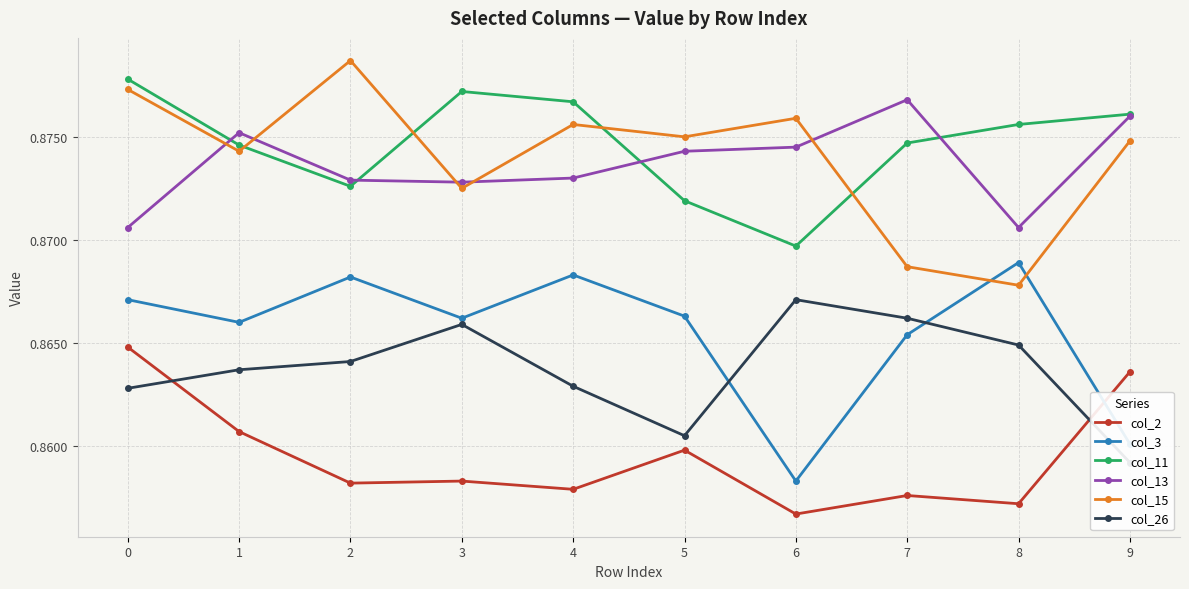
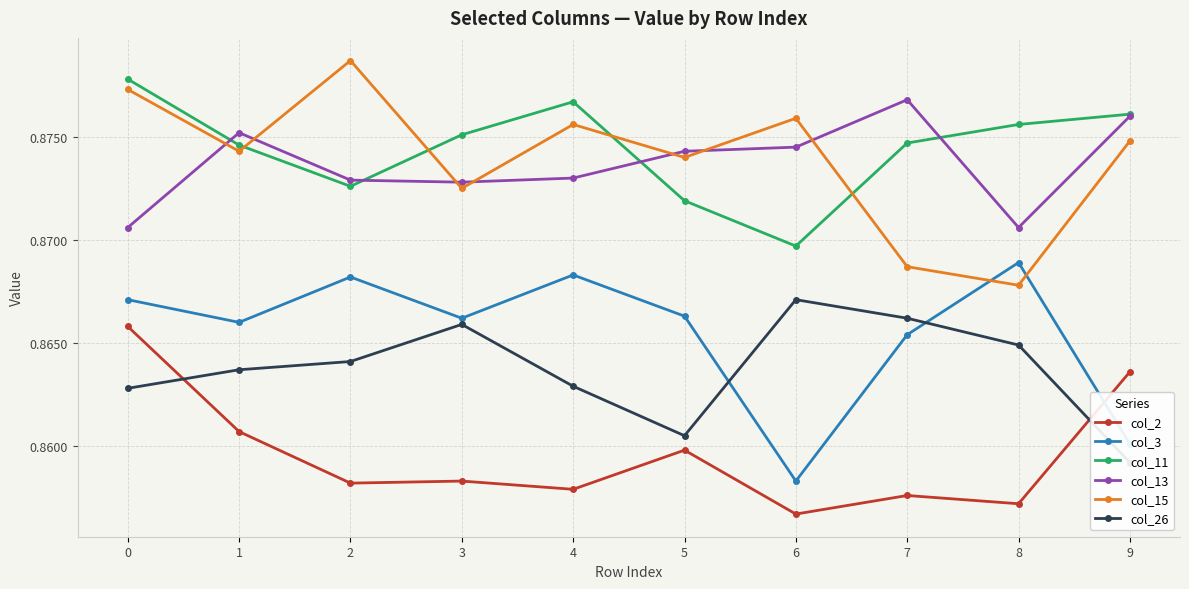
  {
    "col_2": {
-     "0": 0.8648,
+     "0": 0.8658,
      "1": 0.8607,
      "2": 0.8582,
      "3": 0.8583,
      "4": 0.8579,
      "5": 0.8598,
      "6": 0.8567,
      "7": 0.8576,
      "8": 0.8572,
      "9": 0.8636
    },
    "col_3": {
      "0": 0.8671,
      "1": 0.8660,
      "2": 0.8682,
      "3": 0.8662,
      "4": 0.8683,
      "5": 0.8663,
      "6": 0.8583,
      "7": 0.8654,
      "8": 0.8689
    },
    "col_11": {
      "0": 0.8778,
      "1": 0.8746,
      "2": 0.8726,
-     "3": 0.8772,
+     "3": 0.8751,
      "4": 0.8767,
      "5": 0.8719,
      "6": 0.8697,
      "7": 0.8747,
      "8": 0.8756
    },
    "col_13": {
      "0": 0.8706,
      "1": 0.8752,
      "2": 0.8729,
      "3": 0.8728,
      "4": 0.8730,
      "5": 0.8743,
      "6": 0.8745,
      "7": 0.8768,
      "8": 0.8706
    },
    "col_15": {
      "0": 0.8773,
      "1": 0.8743,
      "2": 0.8787,
      "3": 0.8725,
      "4": 0.8756,
-     "5": 0.875,
+     "5": 0.874,
      "6": 0.876,
      "7": 0.8687,
      "8": 0.8678,
      "9": 0.8748
    },
    "col_26": {
      "0": 0.8628,
      "1": 0.8637,
      "2": 0.8641,
      "3": 0.8659,
      "4": 0.8629,
      "5": 0.8605,
      "6": 0.8671,
      "7": 0.8662,
      "8": 0.8649
    }
  }
